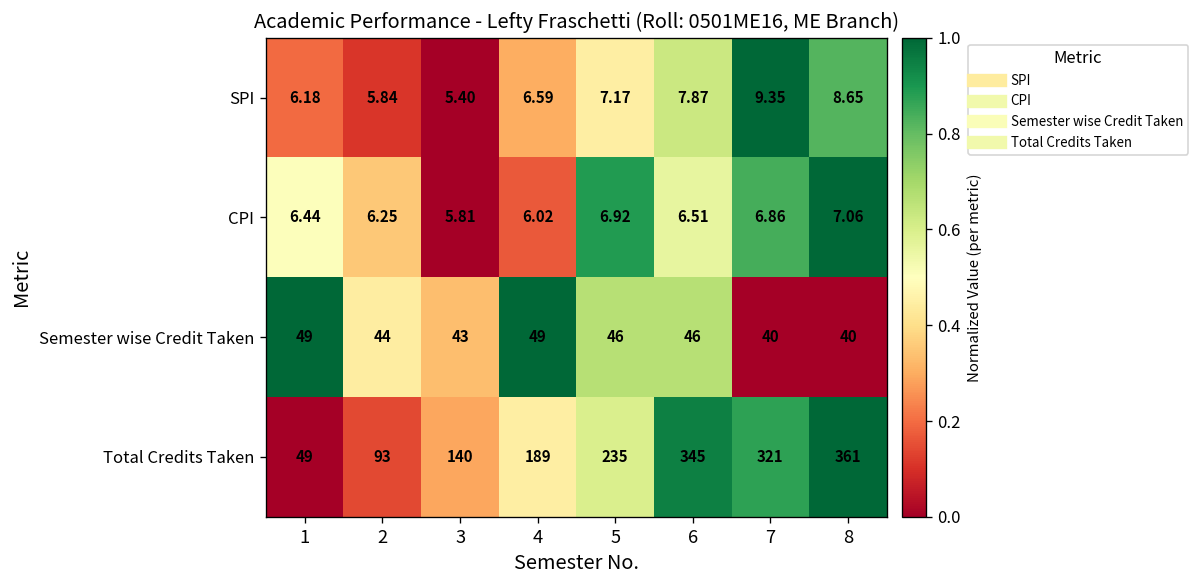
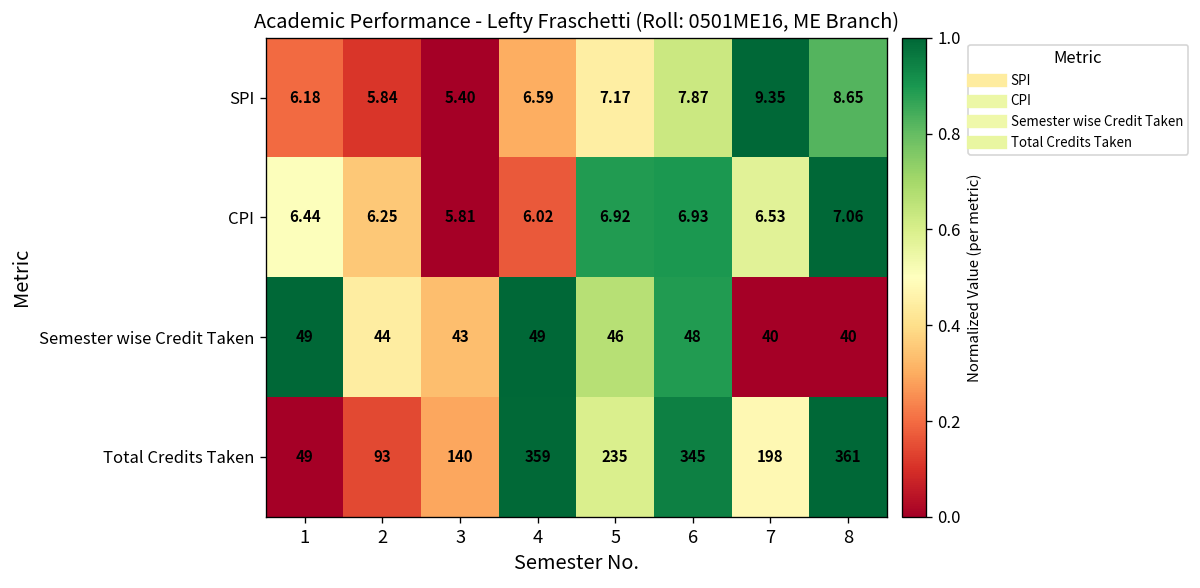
  {
    "SPI": {
      "1": 6.18,
      "2": 5.84,
      "3": 5.40,
      "4": 6.59,
      "5": 7.17,
      "6": 7.87,
      "7": 9.35,
      "8": 8.65
    },
    "CPI": {
      "1": 6.44,
      "2": 6.25,
      "3": 5.81,
      "4": 6.02,
      "5": 6.92,
-     "6": 6.51,
-     "7": 6.86,
+     "6": 6.93,
+     "7": 6.53,
      "8": 7.06
    },
    "Semester wise Credit Taken": {
      "1": 49,
      "2": 44,
      "3": 43,
      "4": 49,
      "5": 46,
-     "6": 46,
+     "6": 48,
      "7": 40,
      "8": 40
    },
    "Total Credits Taken": {
      "1": 49,
      "2": 93,
      "3": 140,
-     "4": 189,
+     "4": 359,
      "5": 235,
      "6": 345,
-     "7": 321,
+     "7": 198,
      "8": 361
    }
  }
